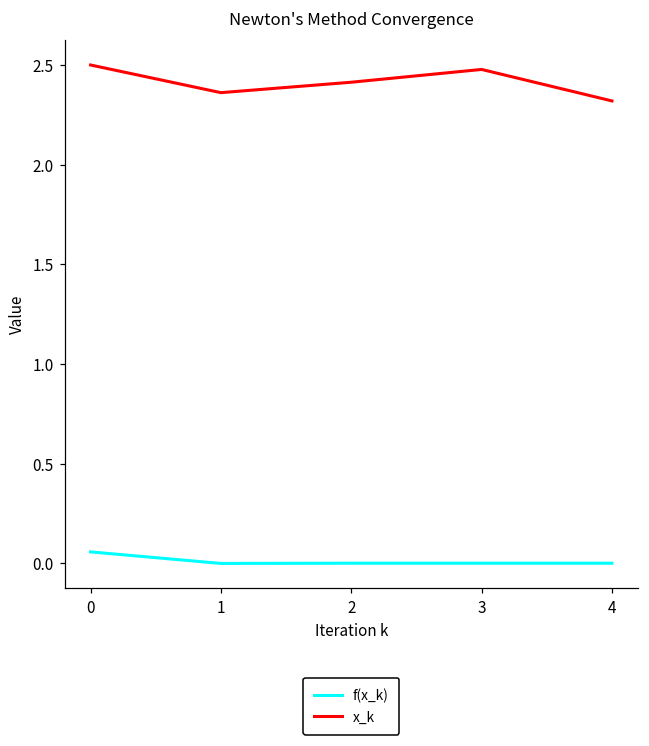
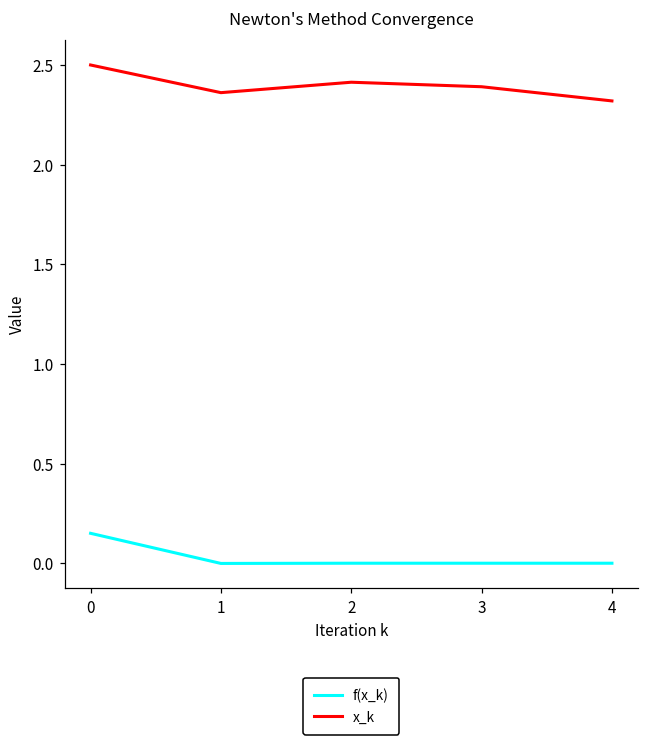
  {
    "f(x_k)": {
-     "0": 0.06,
+     "0": 0.15,
      "1": 0.00,
      "2": 0.00,
      "3": 0.00,
      "4": 0.00
    },
    "x_k": {
      "0": 2.50,
      "1": 2.36,
      "2": 2.41,
-     "3": 2.48,
+     "3": 2.39,
      "4": 2.32
    }
  }
